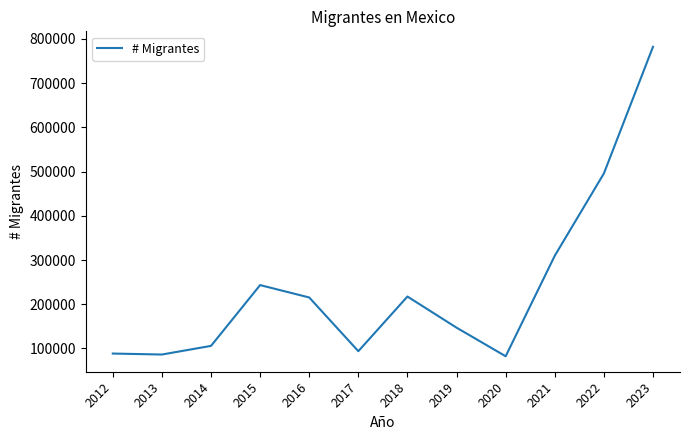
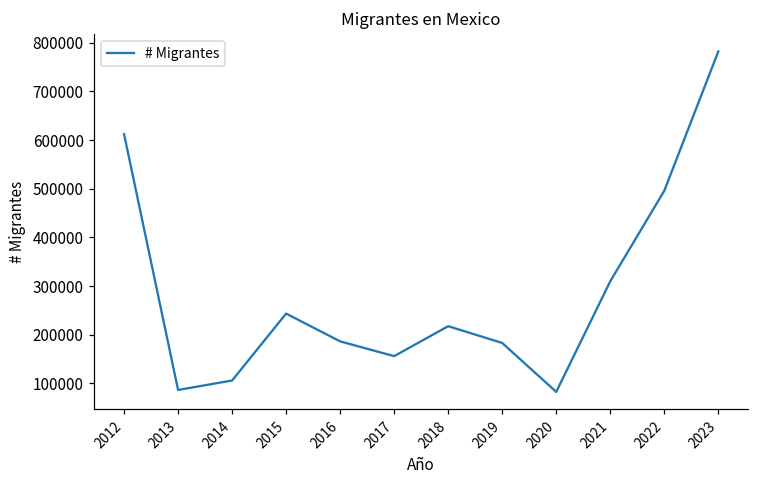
  {
-   "2012": 90000,
+   "2012": 610000,
    "2013": 90000,
    "2014": 110000,
    "2015": 240000,
-   "2016": 220000,
-   "2017": 90000,
+   "2016": 190000,
+   "2017": 160000,
    "2018": 220000,
-   "2019": 150000,
+   "2019": 180000,
    "2020": 80000,
    "2021": 310000,
    "2022": 500000,
    "2023": 780000
  }
